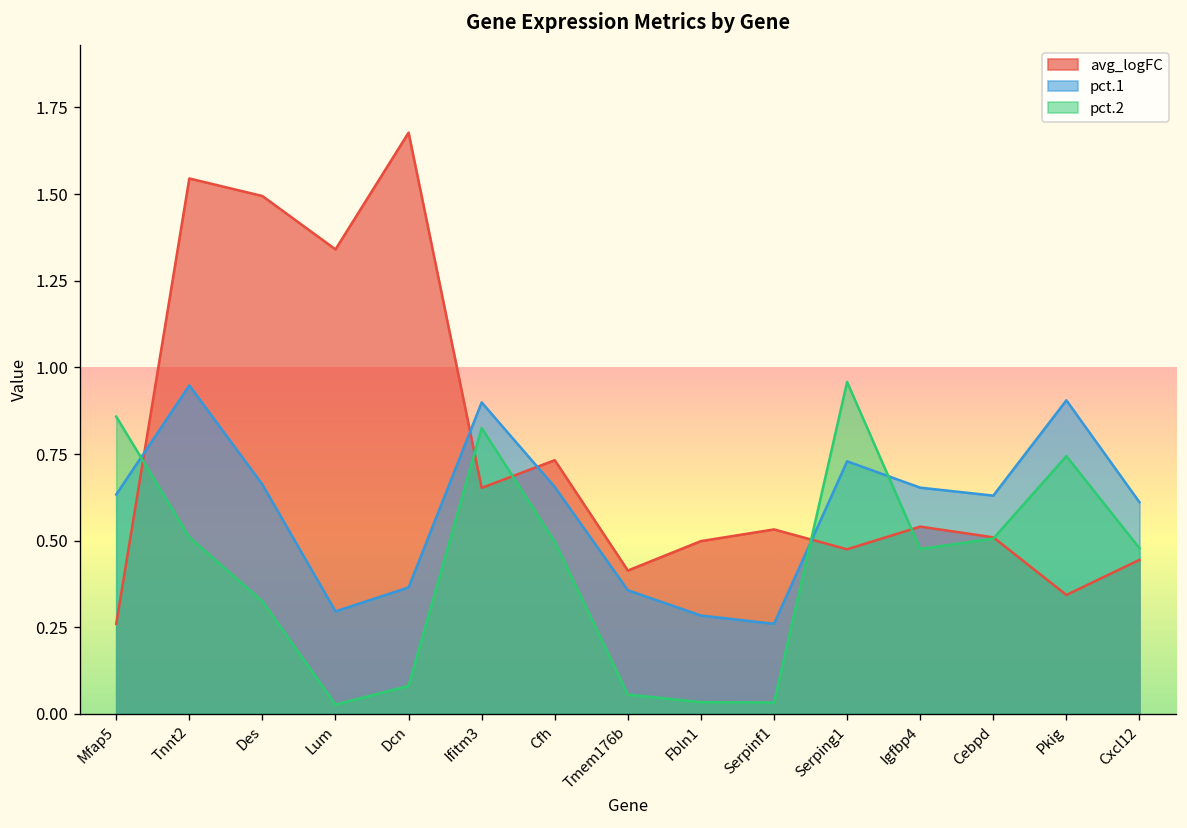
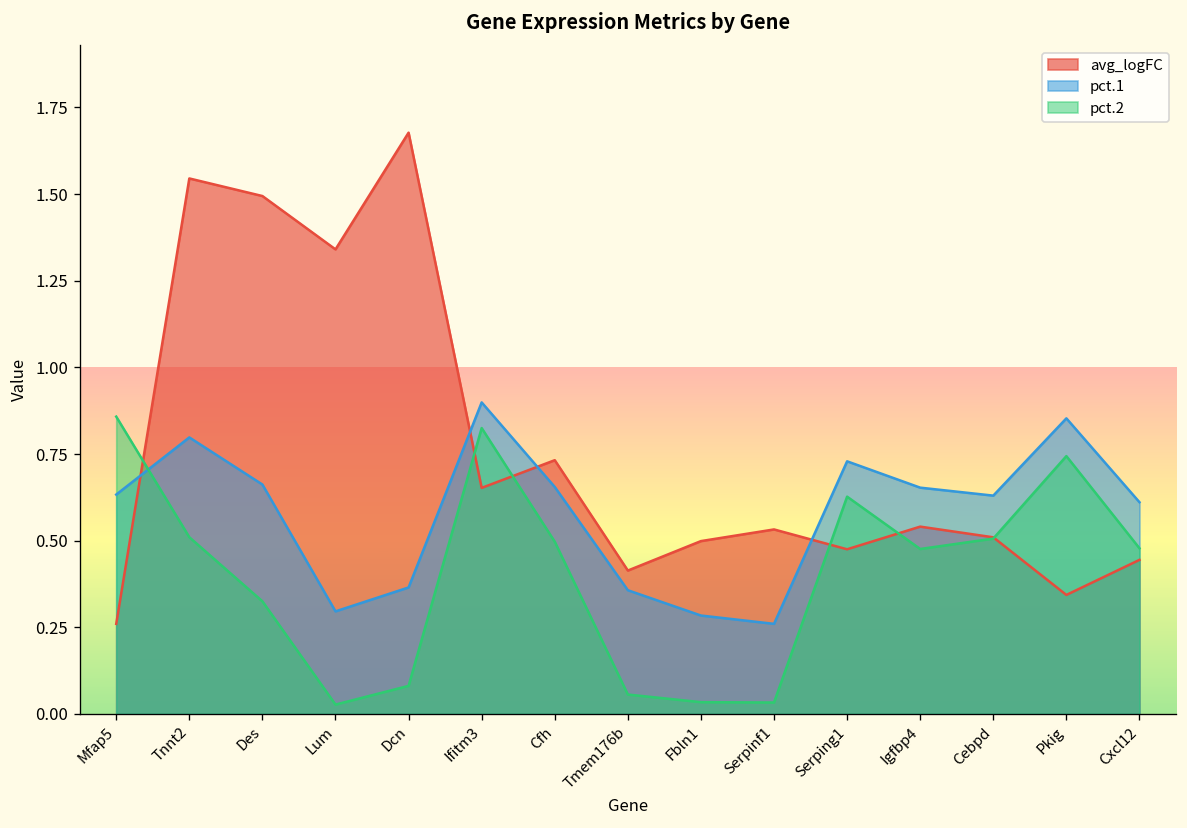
  {
    "avg_logFC": {
      "Mfap5": 0.26,
      "Tnnt2": 1.55,
      "Des": 1.49,
      "Lum": 1.34,
      "Dcn": 1.68,
      "Ifitm3": 0.65,
      "Cfh": 0.73,
      "Tmem176b": 0.41,
      "Fbln1": 0.50,
      "Serpinf1": 0.53,
      "Serping1": 0.48,
      "Igfbp4": 0.54,
      "Pkig": 0.34,
      "Cxcl12": 0.44
    },
    "pct.1": {
      "Mfap5": 0.63,
-     "Tnnt2": 0.95,
+     "Tnnt2": 0.80,
      "Des": 0.66,
      "Lum": 0.30,
      "Dcn": 0.37,
      "Ifitm3": 0.90,
      "Cfh": 0.66,
      "Tmem176b": 0.36,
      "Fbln1": 0.28,
      "Serpinf1": 0.26,
      "Serping1": 0.73,
      "Igfbp4": 0.65,
      "Cebpd": 0.63,
-     "Pkig": 0.91,
+     "Pkig": 0.85,
      "Cxcl12": 0.61
    },
    "pct.2": {
      "Mfap5": 0.86,
      "Tnnt2": 0.51,
      "Des": 0.33,
      "Lum": 0.03,
      "Dcn": 0.08,
      "Ifitm3": 0.83,
      "Cfh": 0.50,
      "Tmem176b": 0.06,
      "Fbln1": 0.03,
      "Serpinf1": 0.03,
-     "Serping1": 0.96,
+     "Serping1": 0.63,
      "Igfbp4": 0.48,
      "Pkig": 0.74,
      "Cxcl12": 0.48
    }
  }
